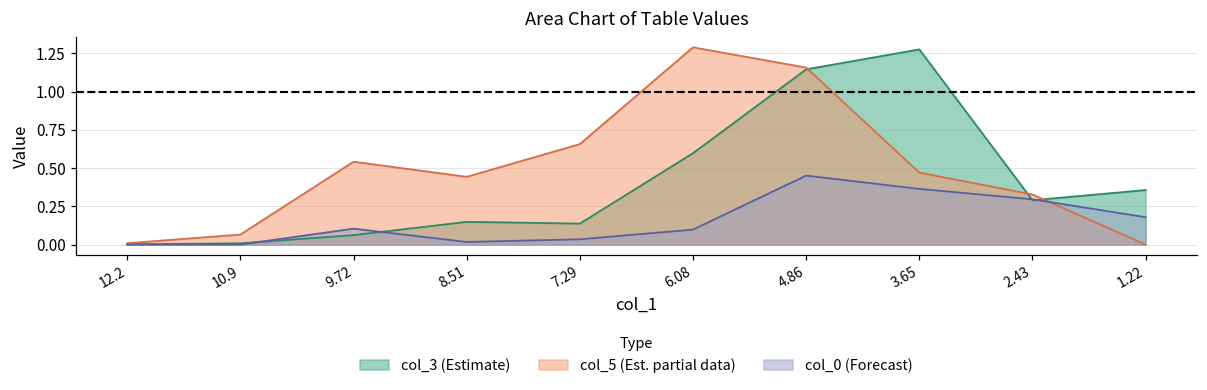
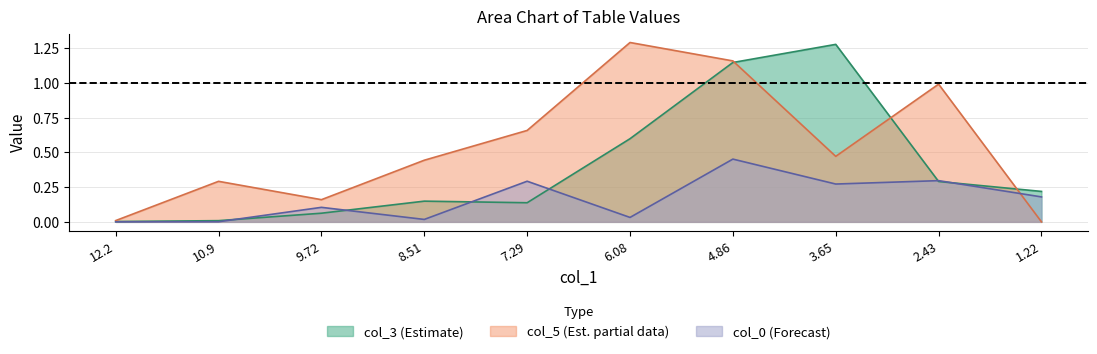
  {
    "col_3 (Estimate)": {
      "9.72": 0.06,
      "8.51": 0.15,
      "7.29": 0.14,
      "6.08": 0.60,
      "3.65": 1.28,
-     "1.22": 0.36
+     "1.22": 0.22
    },
    "col_5 (Est. partial data)": {
-     "10.9": 0.07,
-     "9.72": 0.54,
+     "10.9": 0.29,
+     "9.72": 0.16,
      "8.51": 0.44,
      "7.29": 0.66,
      "6.08": 1.29,
      "3.65": 0.47,
-     "2.43": 0.33,
+     "2.43": 0.99,
      "1.22": 0.00
    },
    "col_0 (Forecast)": {
      "9.72": 0.10,
      "8.51": 0.02,
-     "7.29": 0.03,
-     "6.08": 0.10,
+     "7.29": 0.29,
+     "6.08": 0.03,
      "4.86": 0.45,
-     "3.65": 0.36,
+     "3.65": 0.27,
      "1.22": 0.18
    }
  }
